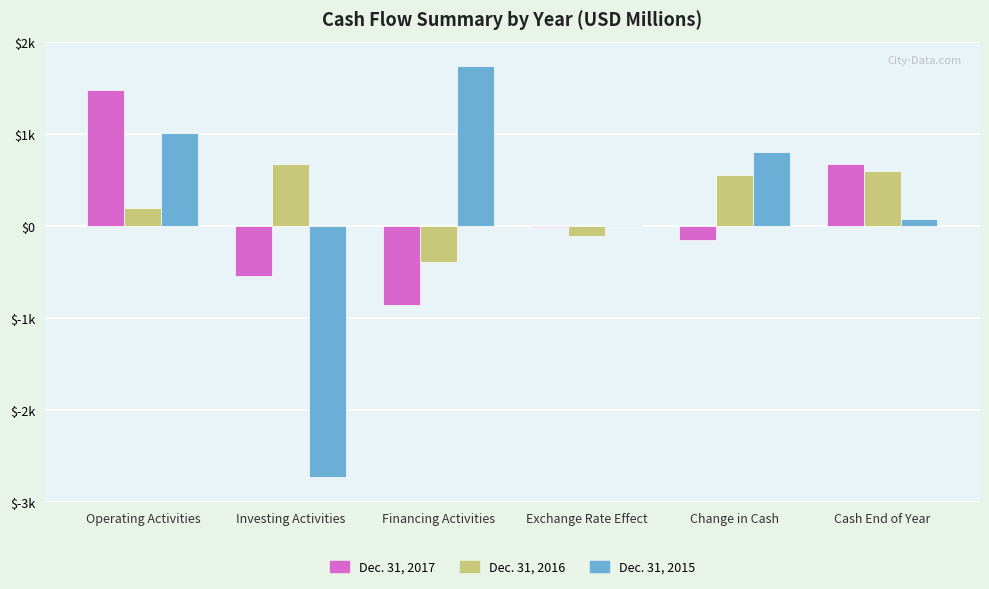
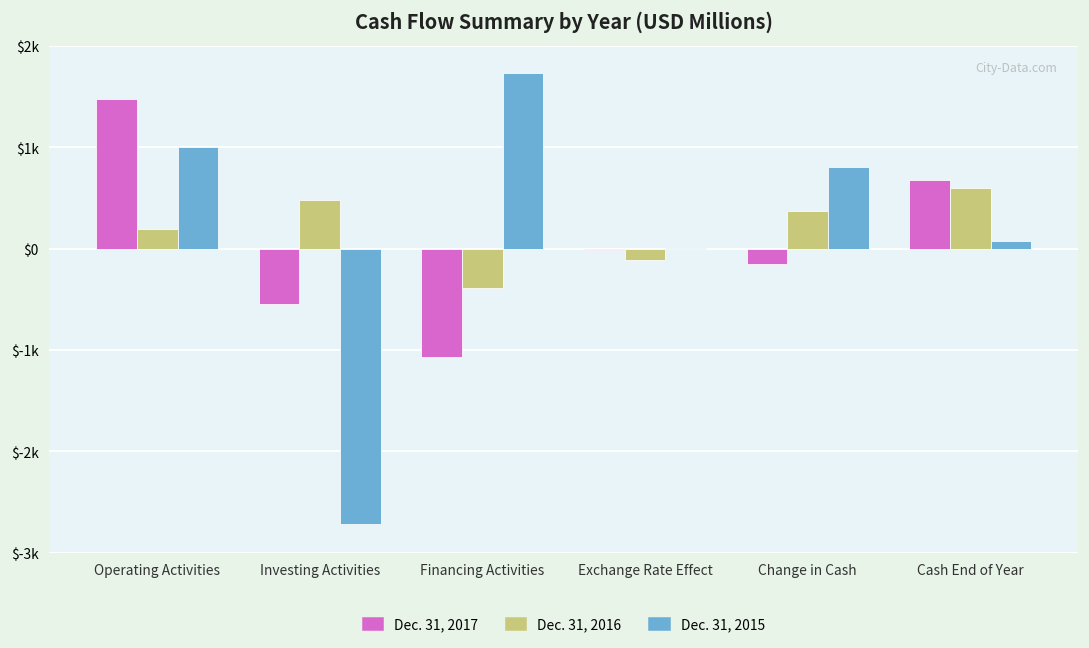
  {
    "Dec. 31, 2017": {
      "Operating Activities": "$1500",
      "Investing Activities": "$-500",
-     "Financing Activities": "$-900",
+     "Financing Activities": "$-1100",
      "Change in Cash": "$-100",
      "Cash End of Year": "$700"
    },
    "Dec. 31, 2016": {
      "Operating Activities": "$200",
-     "Investing Activities": "$700",
+     "Investing Activities": "$500",
      "Financing Activities": "$-400",
      "Exchange Rate Effect": "$-100",
-     "Change in Cash": "$600",
+     "Change in Cash": "$400",
      "Cash End of Year": "$600"
    },
    "Dec. 31, 2015": {
      "Operating Activities": "$1000",
      "Investing Activities": "$-2700",
      "Financing Activities": "$1700",
      "Change in Cash": "$800",
      "Cash End of Year": "$100"
    }
  }
